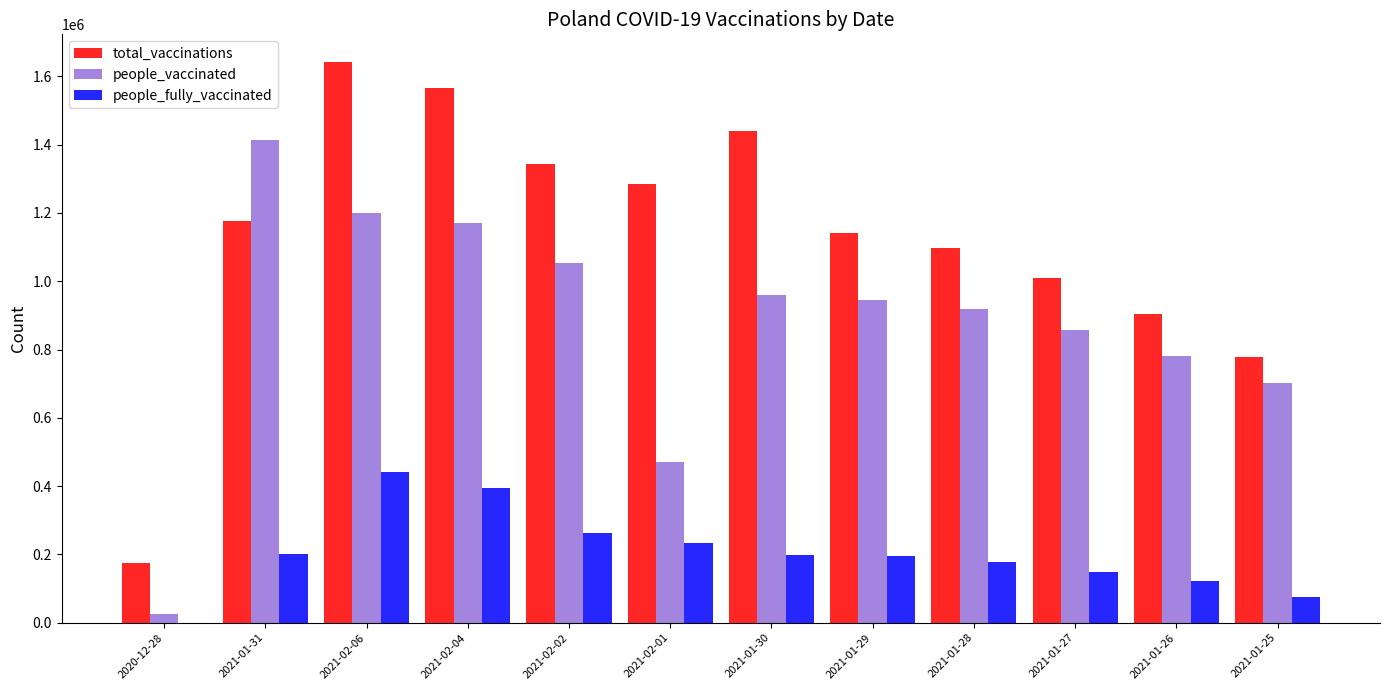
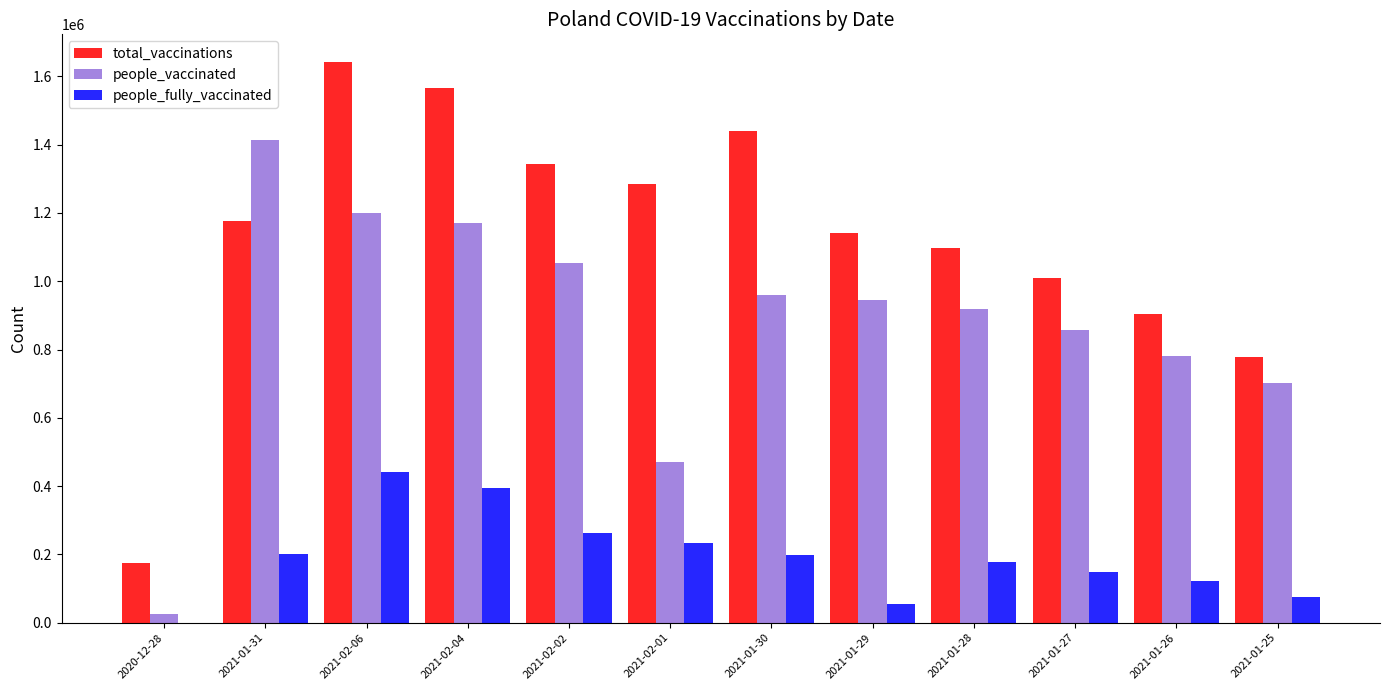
  {
    "total_vaccinations": {
      "2020-12-28": 170000,
      "2021-01-31": 1180000,
      "2021-02-06": 1640000,
      "2021-02-04": 1570000,
      "2021-02-02": 1340000,
      "2021-02-01": 1290000,
      "2021-01-30": 1440000,
      "2021-01-29": 1140000,
      "2021-01-28": 1100000,
      "2021-01-27": 1010000,
      "2021-01-26": 910000,
      "2021-01-25": 780000
    },
    "people_vaccinated": {
      "2020-12-28": 30000,
      "2021-01-31": 1410000,
      "2021-02-06": 1200000,
      "2021-02-04": 1170000,
      "2021-02-02": 1050000,
      "2021-02-01": 470000,
      "2021-01-30": 960000,
      "2021-01-29": 950000,
      "2021-01-28": 920000,
      "2021-01-27": 860000,
      "2021-01-26": 780000,
      "2021-01-25": 700000
    },
    "people_fully_vaccinated": {
      "2020-12-28": 0,
      "2021-01-31": 200000,
      "2021-02-06": 440000,
      "2021-02-04": 400000,
      "2021-02-02": 260000,
      "2021-02-01": 230000,
      "2021-01-30": 200000,
-     "2021-01-29": 200000,
+     "2021-01-29": 60000,
      "2021-01-28": 180000,
      "2021-01-27": 150000,
      "2021-01-26": 120000,
      "2021-01-25": 80000
    }
  }
